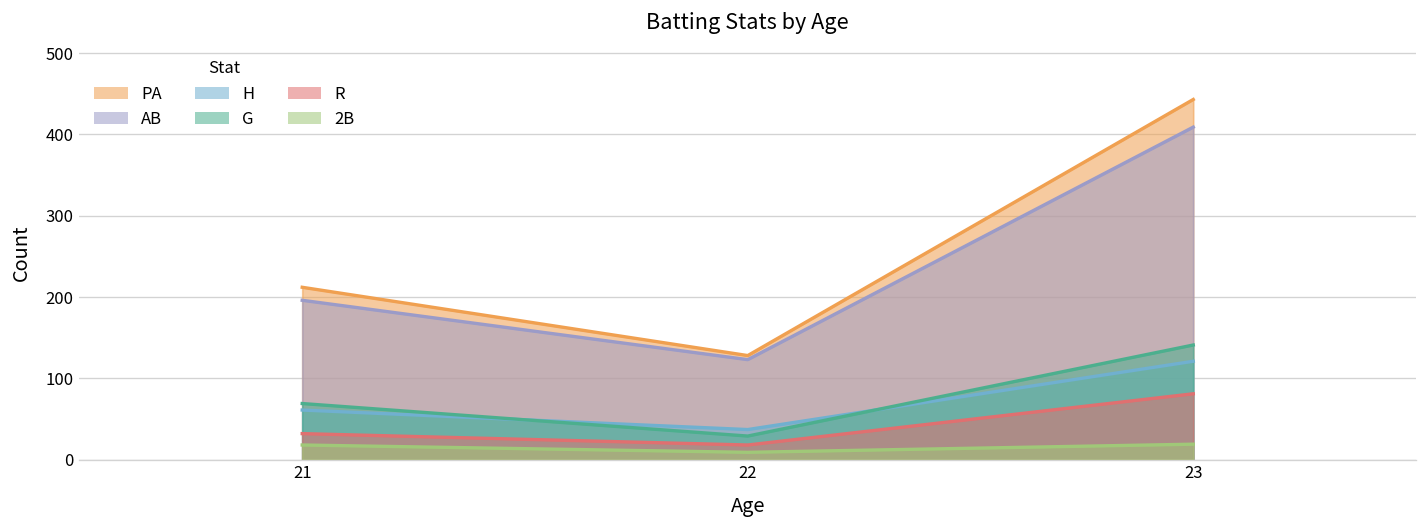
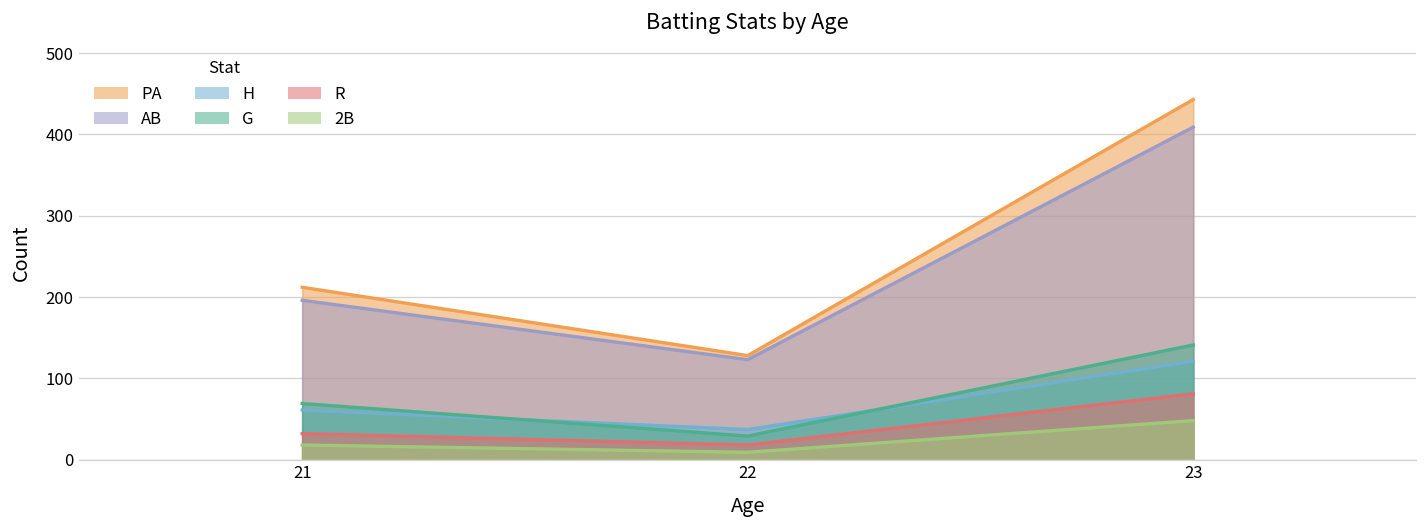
  {
    "G": {
      "21": 70,
      "22": 30,
      "23": 140
    },
    "2B": {
      "21": 20,
      "22": 10,
-     "23": 20
+     "23": 50
    }
  }
